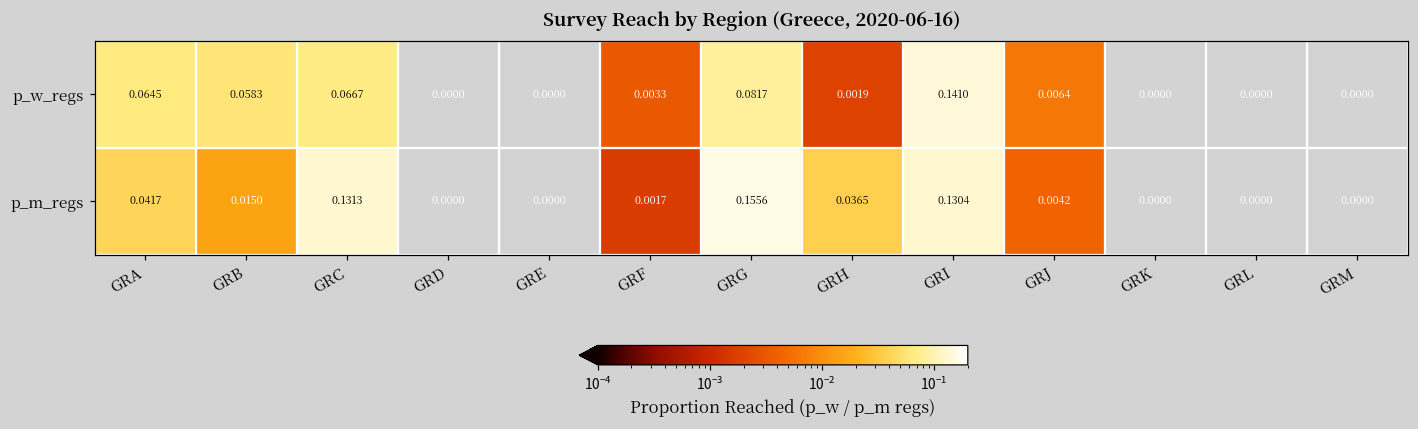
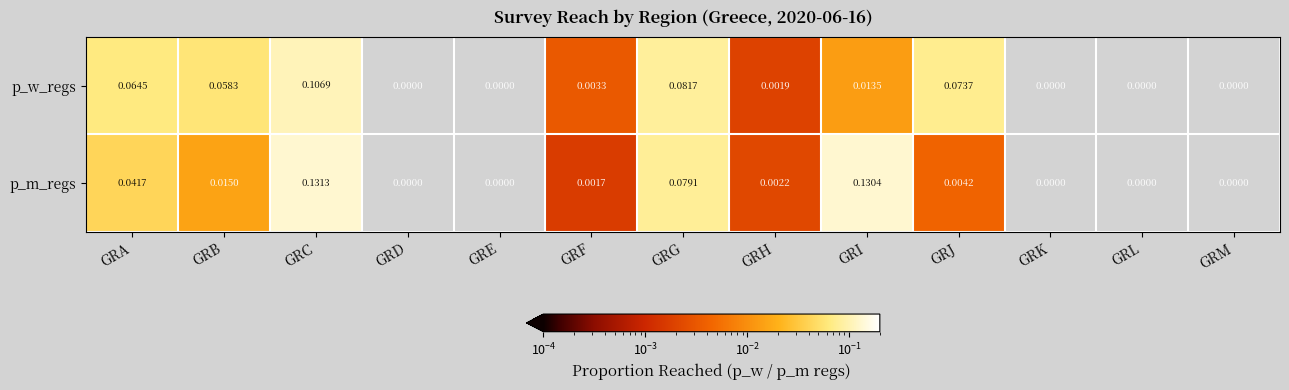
  {
    "p_w_regs": {
      "GRA": 0.0645,
      "GRB": 0.0583,
-     "GRC": 0.0667,
+     "GRC": 0.1069,
      "GRF": 0.0033,
      "GRG": 0.0817,
      "GRH": 0.0019,
-     "GRI": 0.1410,
-     "GRJ": 0.0064
+     "GRI": 0.0135,
+     "GRJ": 0.0737
    },
    "p_m_regs": {
      "GRA": 0.0417,
      "GRB": 0.0150,
      "GRC": 0.1313,
      "GRF": 0.0017,
-     "GRG": 0.1556,
-     "GRH": 0.0365,
+     "GRG": 0.0791,
+     "GRH": 0.0022,
      "GRI": 0.1304,
      "GRJ": 0.0042
    }
  }
